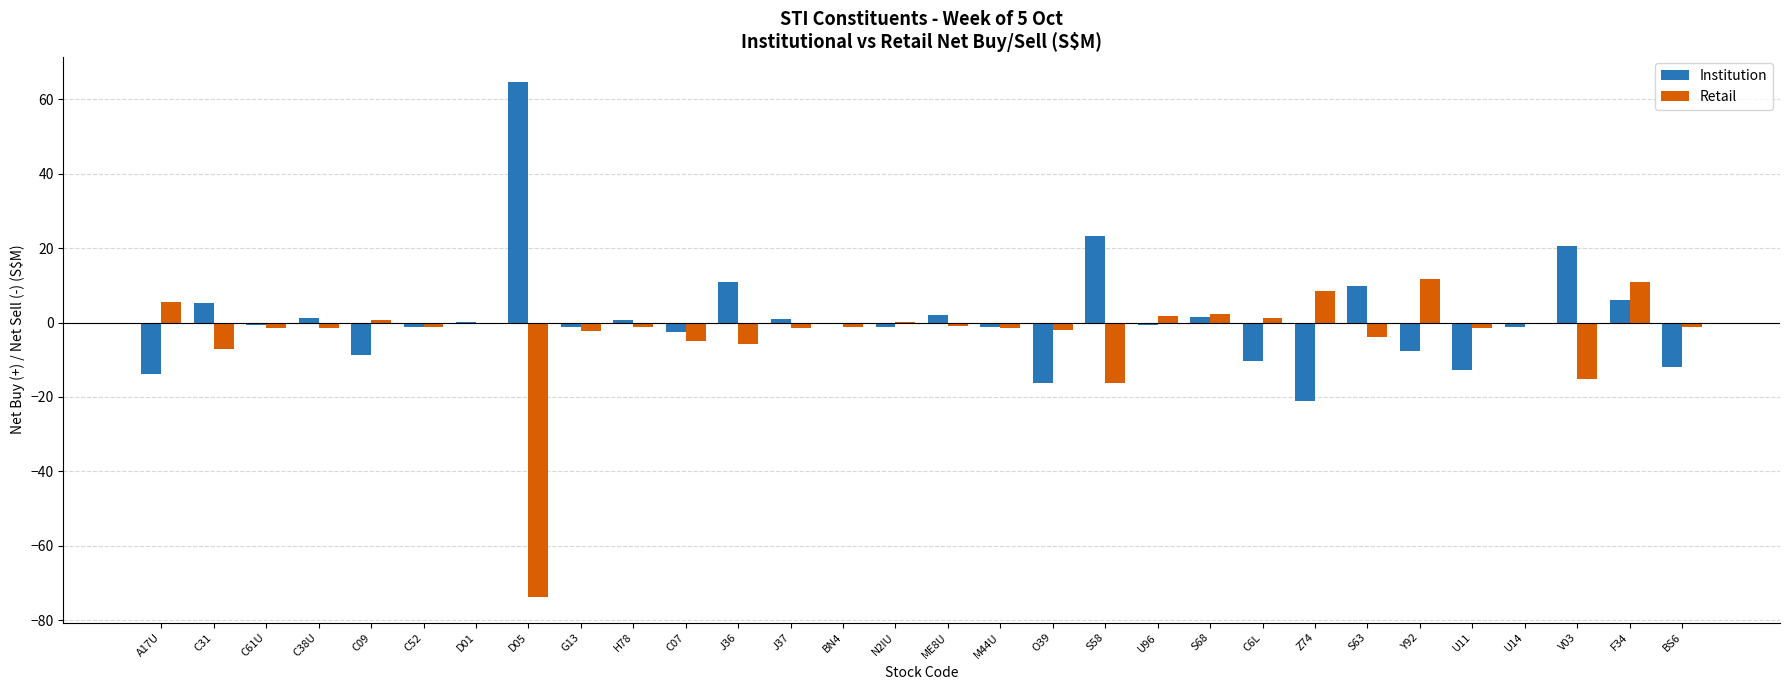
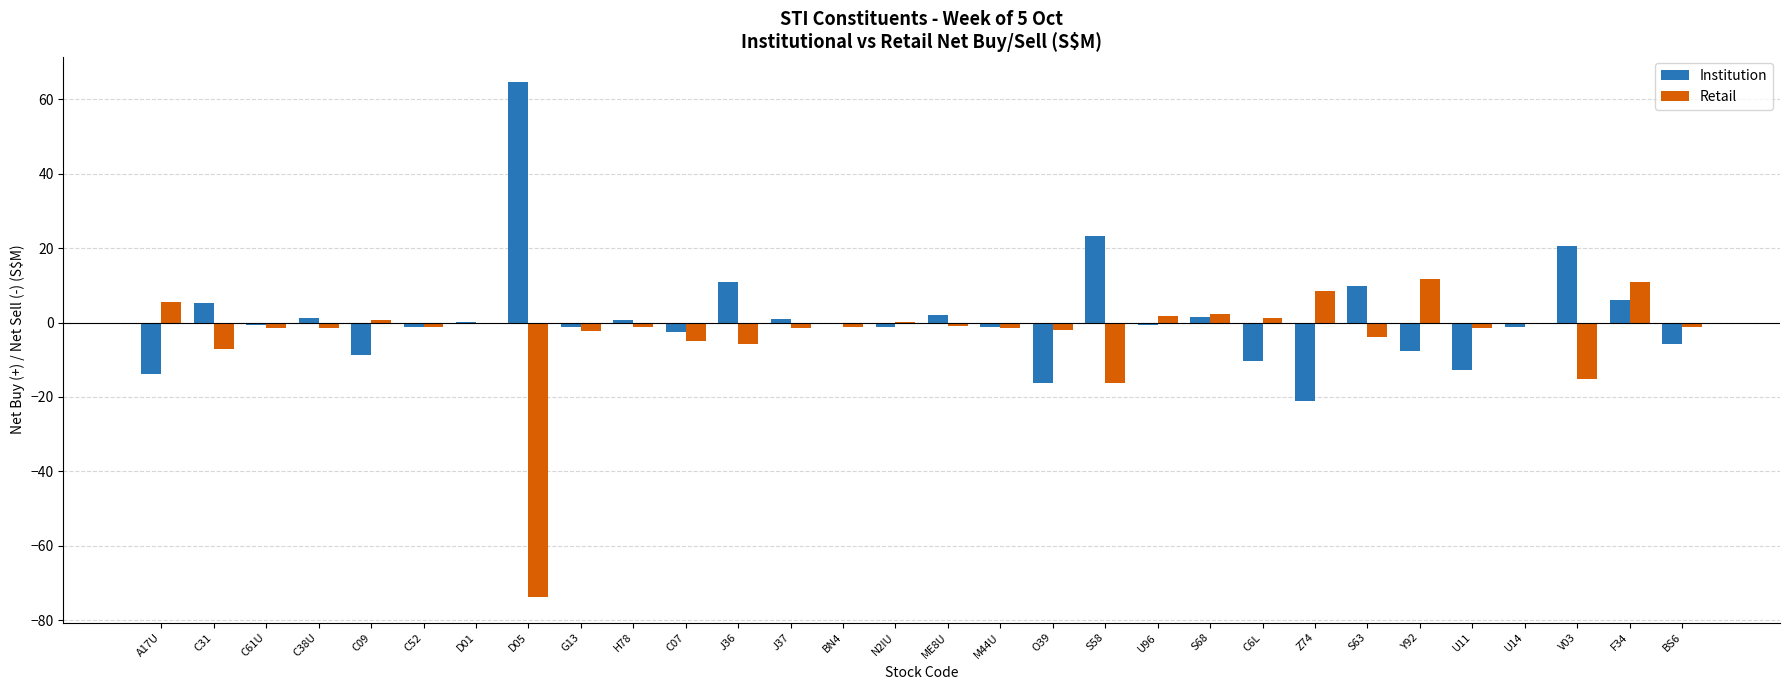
  {
    "Institution": {
      "A17U": -14,
      "C31": 5,
      "C61U": -1,
      "C38U": 1,
      "C09": -9,
      "C52": -1,
      "D05": 65,
      "G13": -1,
      "H78": 1,
      "C07": -2,
      "J36": 11,
      "J37": 1,
      "N2IU": -1,
      "ME8U": 2,
      "M44U": -1,
      "O39": -16,
      "S58": 23,
      "S68": 2,
      "C6L": -10,
      "Z74": -21,
      "S63": 10,
      "Y92": -8,
      "U11": -13,
      "U14": -1,
      "V03": 20,
      "F34": 6,
-     "BS6": -12
+     "BS6": -6
    },
    "Retail": {
      "A17U": 6,
      "C31": -7,
      "C61U": -2,
      "C38U": -1,
      "C52": -1,
      "D05": -74,
      "G13": -2,
      "H78": -1,
      "C07": -5,
      "J36": -6,
      "J37": -1,
      "BN4": -1,
      "ME8U": -1,
      "M44U": -1,
      "O39": -2,
      "S58": -16,
      "U96": 2,
      "S68": 2,
      "C6L": 1,
      "Z74": 8,
      "S63": -4,
      "Y92": 12,
      "U11": -1,
      "V03": -15,
      "F34": 11,
      "BS6": -1
    }
  }
